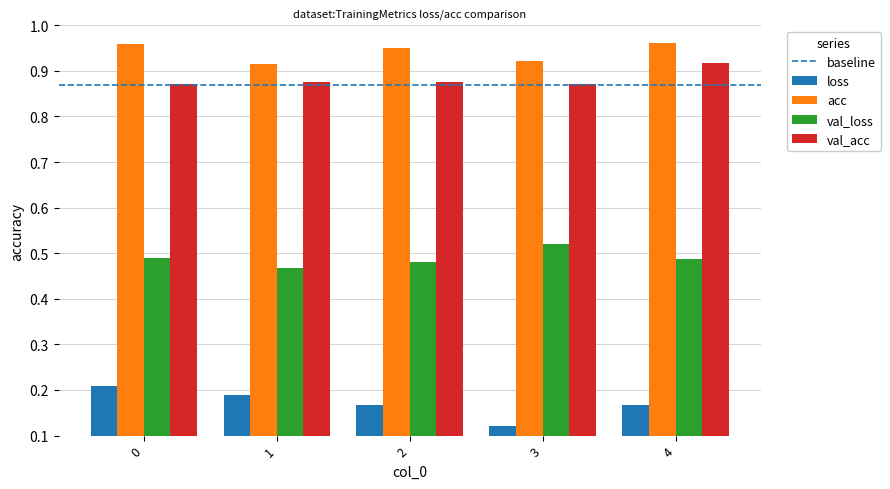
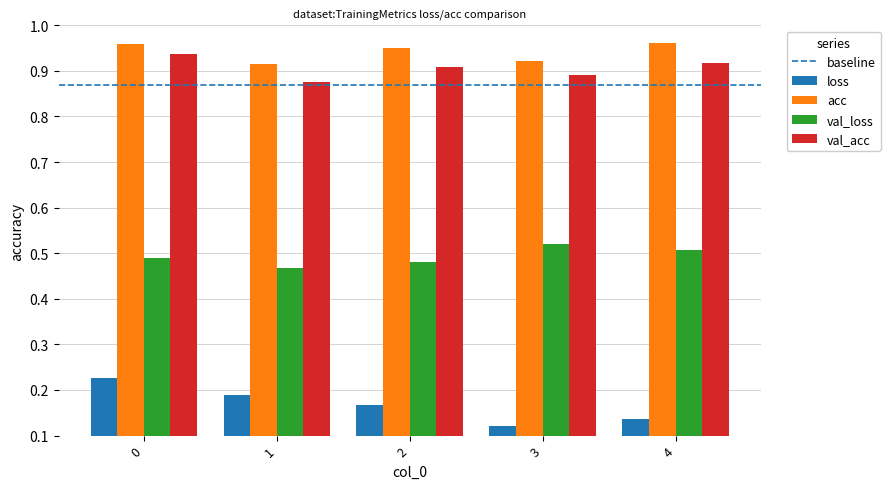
  {
    "loss": {
-     "0": 0.21,
+     "0": 0.23,
      "1": 0.19,
      "2": 0.17,
      "3": 0.12,
-     "4": 0.17
+     "4": 0.14
    },
    "acc": {
      "0": 0.96,
      "1": 0.92,
      "2": 0.95,
      "3": 0.92,
      "4": 0.96
    },
    "val_loss": {
      "0": 0.49,
      "1": 0.47,
      "2": 0.48,
      "3": 0.52,
-     "4": 0.49
+     "4": 0.51
    },
    "val_acc": {
-     "0": 0.87,
+     "0": 0.94,
      "1": 0.88,
-     "2": 0.87,
-     "3": 0.87,
+     "2": 0.91,
+     "3": 0.89,
      "4": 0.92
    }
  }
